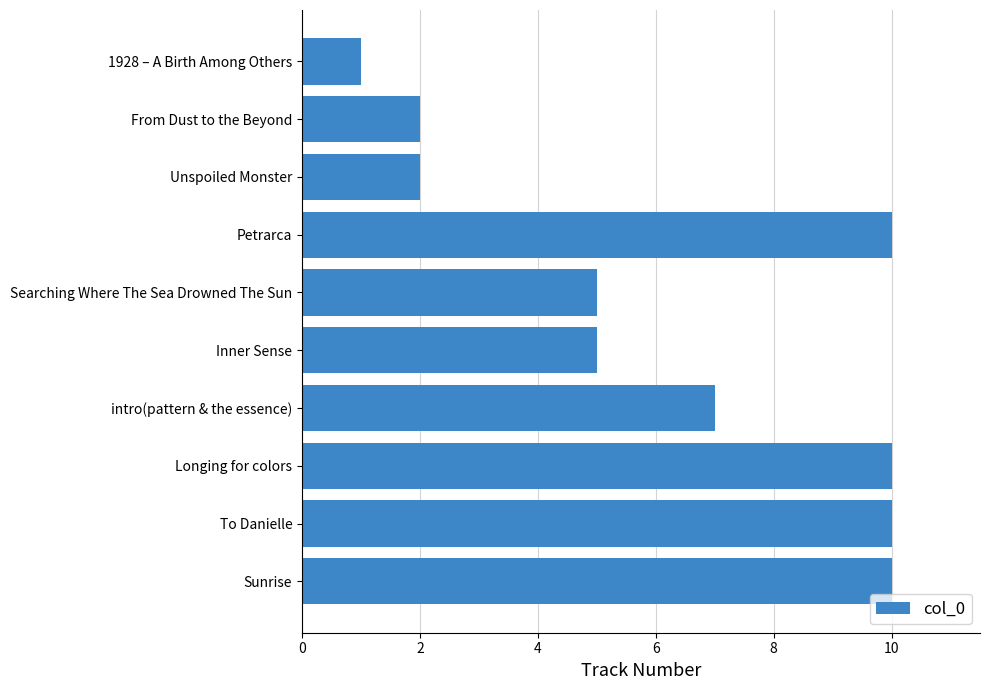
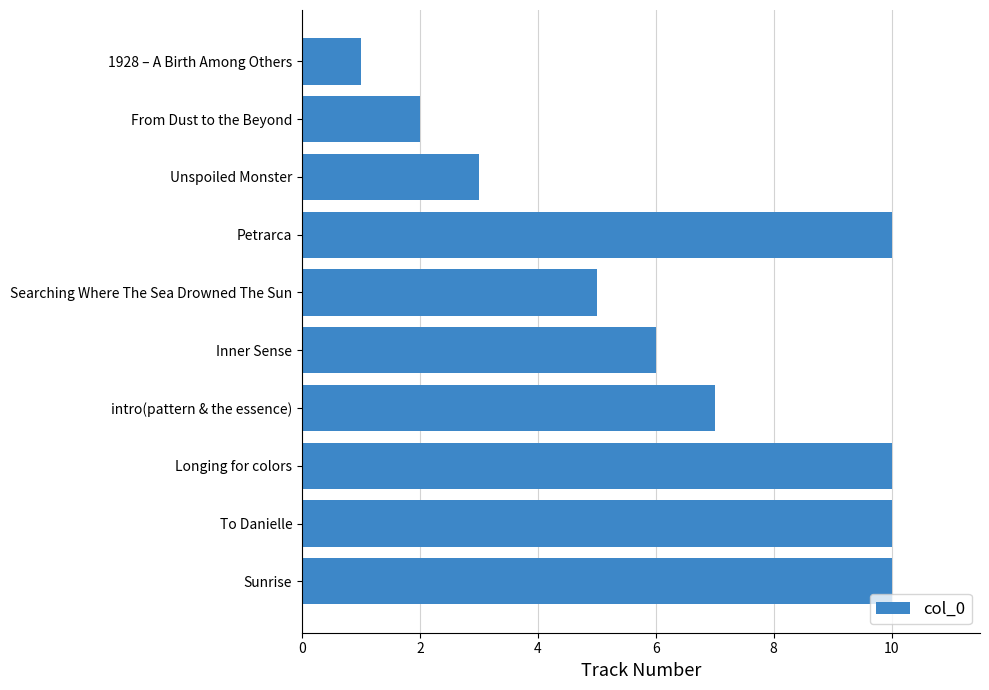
  {
    "1928 – A Birth Among Others": 1,
    "From Dust to the Beyond": 2,
-   "Unspoiled Monster": 2,
+   "Unspoiled Monster": 3,
    "Petrarca": 10,
    "Searching Where The Sea Drowned The Sun": 5,
-   "Inner Sense": 5,
+   "Inner Sense": 6,
    "intro(pattern & the essence)": 7,
    "Longing for colors": 10,
    "To Danielle": 10,
    "Sunrise": 10
  }
